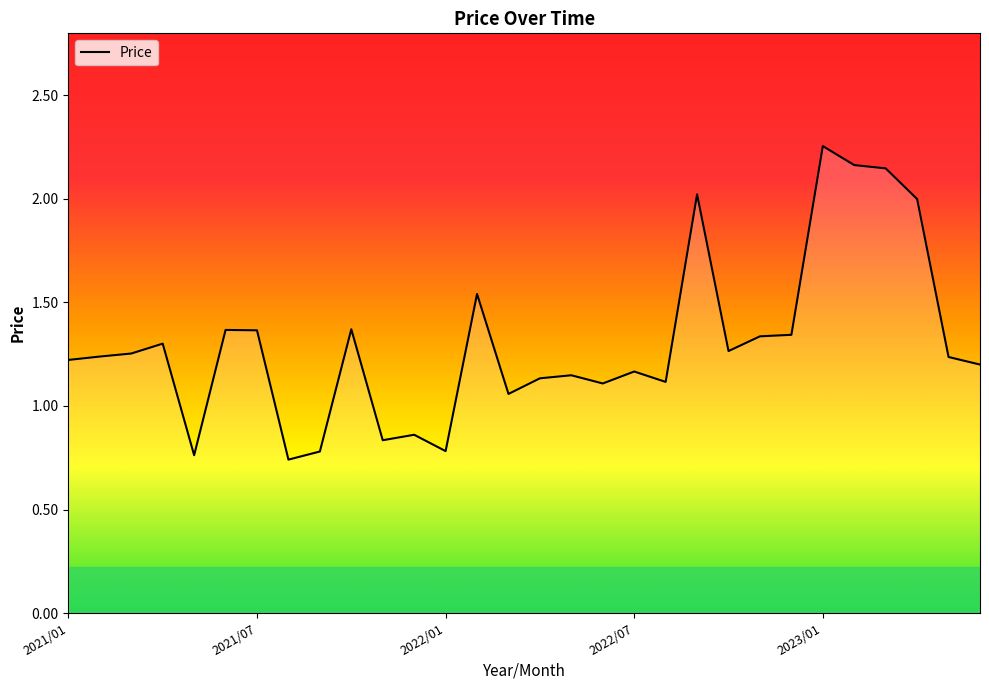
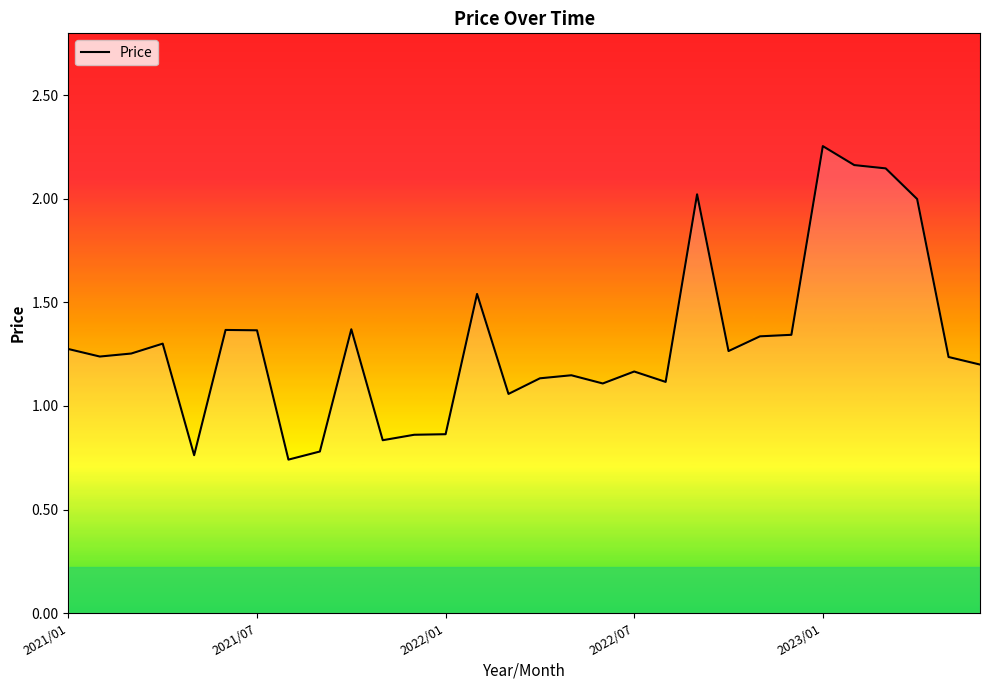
  {
-   "2021/01": 1.22,
+   "2021/01": 1.28,
    "2021/07": 1.37,
-   "2022/01": 0.78,
+   "2022/01": 0.86,
    "2022/07": 1.17,
    "2023/01": 2.26
  }
